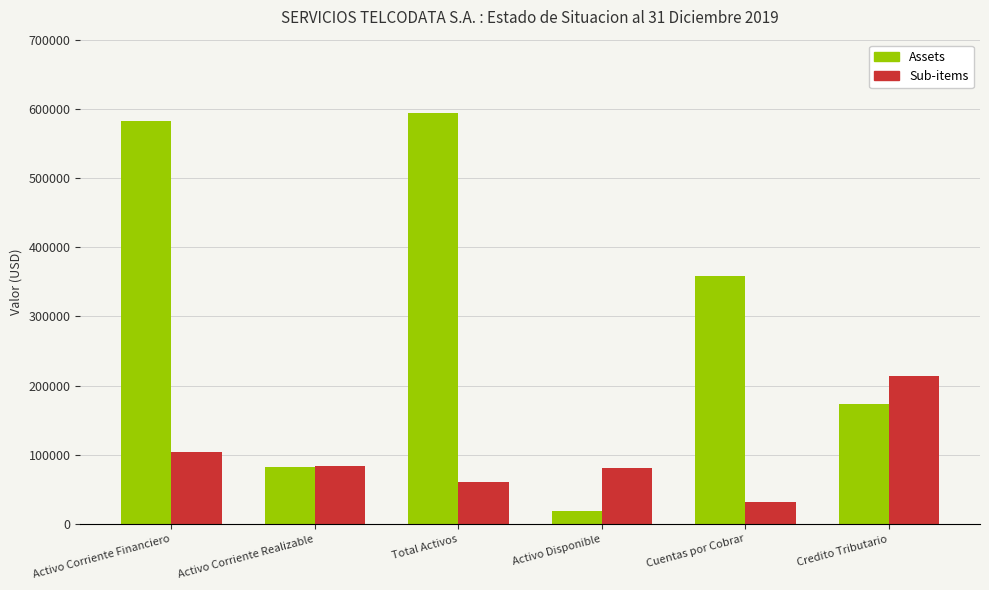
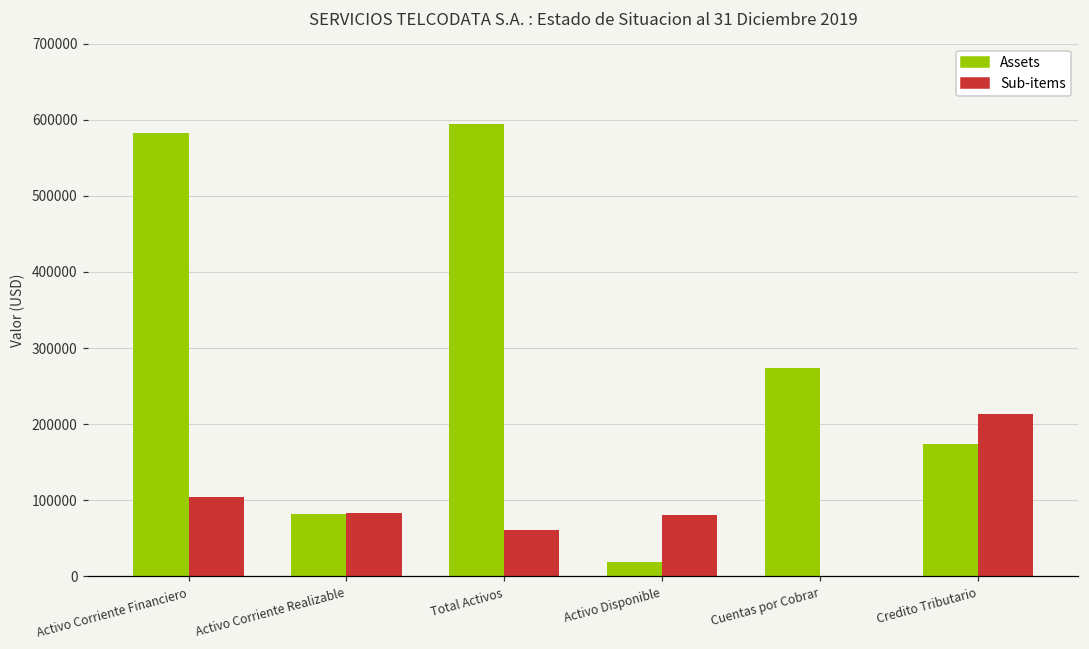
  {
    "Assets": {
      "Activo Corriente Financiero": 580000,
      "Activo Corriente Realizable": 80000,
      "Total Activos": 590000,
      "Activo Disponible": 20000,
-     "Cuentas por Cobrar": 360000,
+     "Cuentas por Cobrar": 270000,
      "Credito Tributario": 170000
    },
    "Sub-items": {
      "Activo Corriente Financiero": 100000,
      "Activo Corriente Realizable": 80000,
      "Total Activos": 60000,
      "Activo Disponible": 80000,
-     "Cuentas por Cobrar": 30000,
+     "Cuentas por Cobrar": 0,
      "Credito Tributario": 210000
    }
  }
